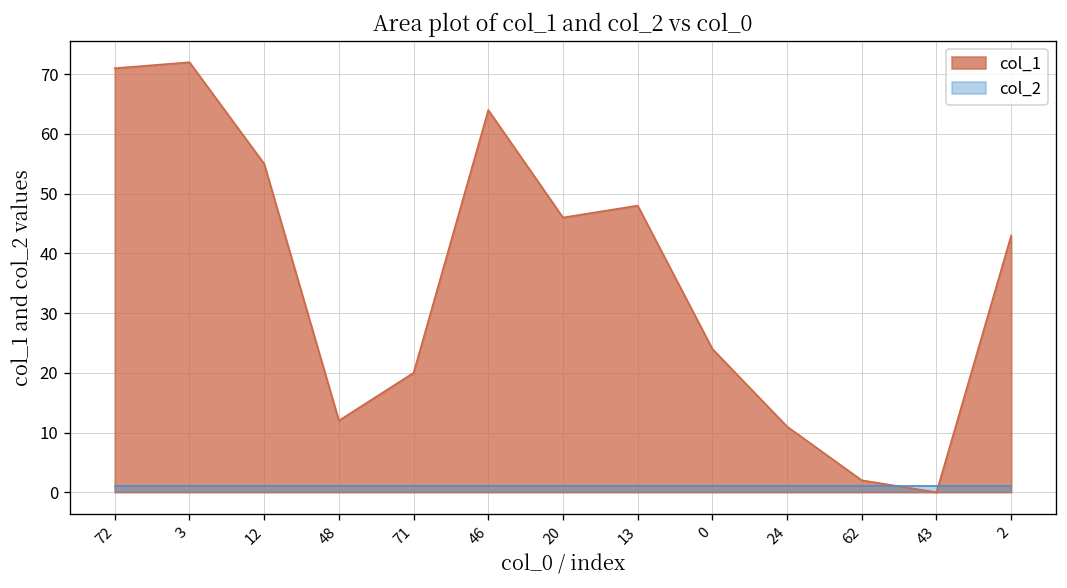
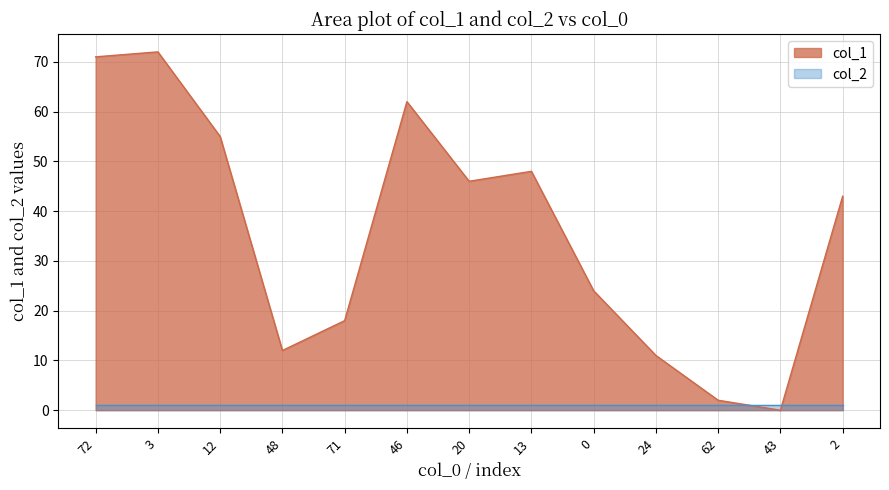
  {
    "col_1": {
      "72": 71,
      "3": 72,
      "12": 55,
      "48": 12,
-     "71": 20,
-     "46": 64,
+     "71": 18,
+     "46": 62,
      "20": 46,
      "13": 48,
      "0": 24,
      "24": 11,
      "62": 2,
      "43": 0,
      "2": 43
    },
    "col_2": {
      "72": 1,
      "3": 1,
      "12": 1,
      "48": 1,
      "71": 1,
      "46": 1,
      "20": 1,
      "13": 1,
      "0": 1,
      "24": 1,
      "62": 1,
      "43": 1,
      "2": 1
    }
  }
